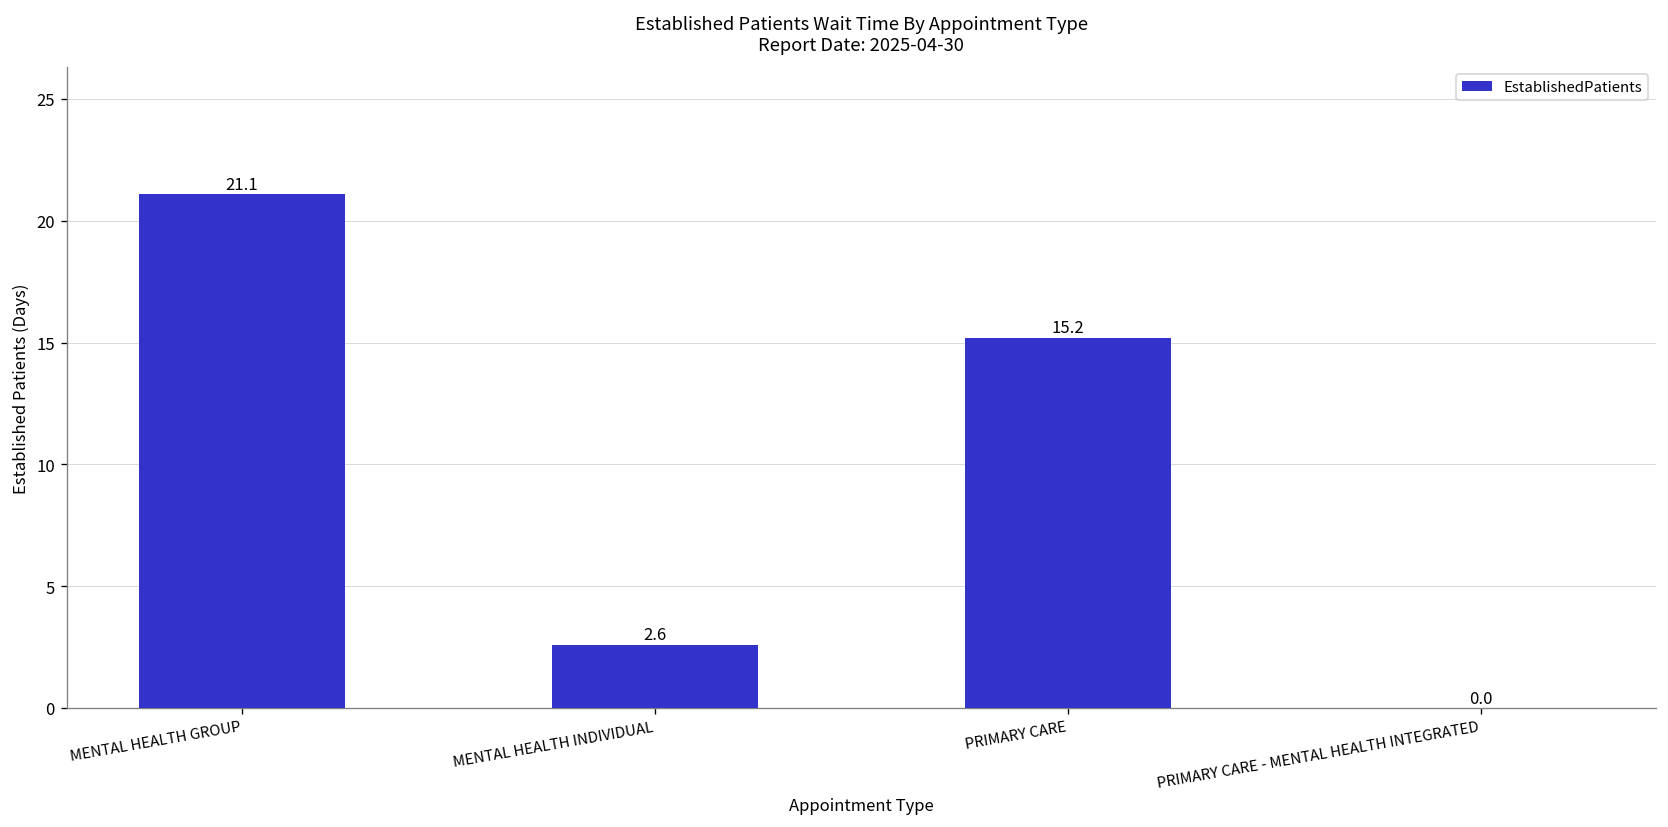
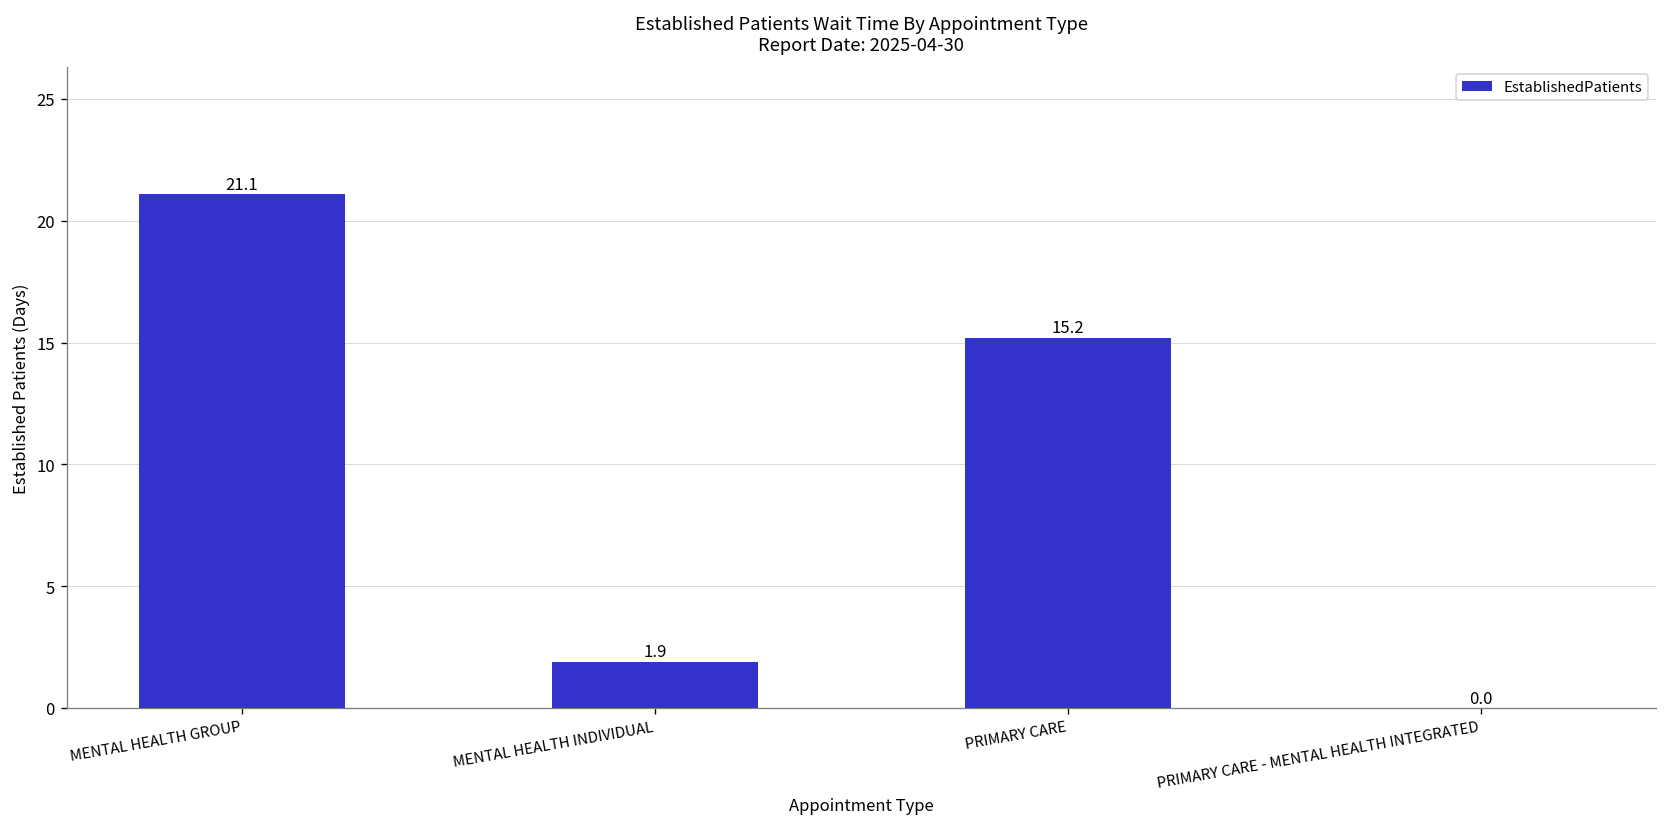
  {
    "MENTAL HEALTH GROUP": 21.1,
-   "MENTAL HEALTH INDIVIDUAL": 2.6,
+   "MENTAL HEALTH INDIVIDUAL": 1.9,
    "PRIMARY CARE": 15.2,
    "PRIMARY CARE - MENTAL HEALTH INTEGRATED": 0.0
  }
